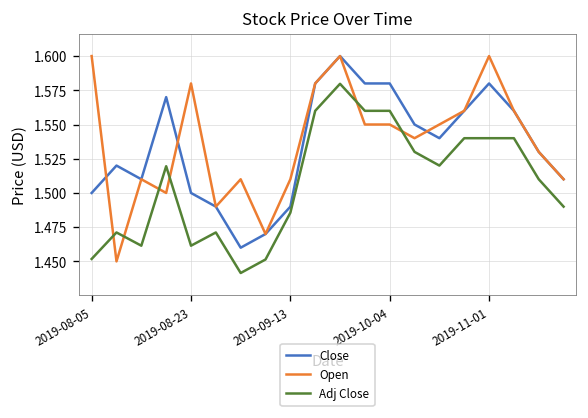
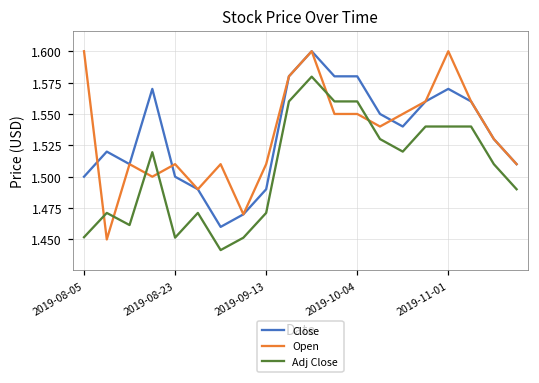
  {
    "Close": {
      "2019-08-05": 1.50,
      "2019-08-23": 1.50,
      "2019-09-13": 1.49,
      "2019-10-04": 1.58,
-     "2019-11-01": 1.58
+     "2019-11-01": 1.57
    },
    "Open": {
      "2019-08-05": 1.60,
-     "2019-08-23": 1.58,
+     "2019-08-23": 1.51,
      "2019-09-13": 1.51,
      "2019-10-04": 1.55,
      "2019-11-01": 1.60
    },
    "Adj Close": {
      "2019-08-05": 1.452,
-     "2019-08-23": 1.461,
-     "2019-09-13": 1.486,
+     "2019-08-23": 1.451,
+     "2019-09-13": 1.471,
      "2019-10-04": 1.560,
      "2019-11-01": 1.540
    }
  }
